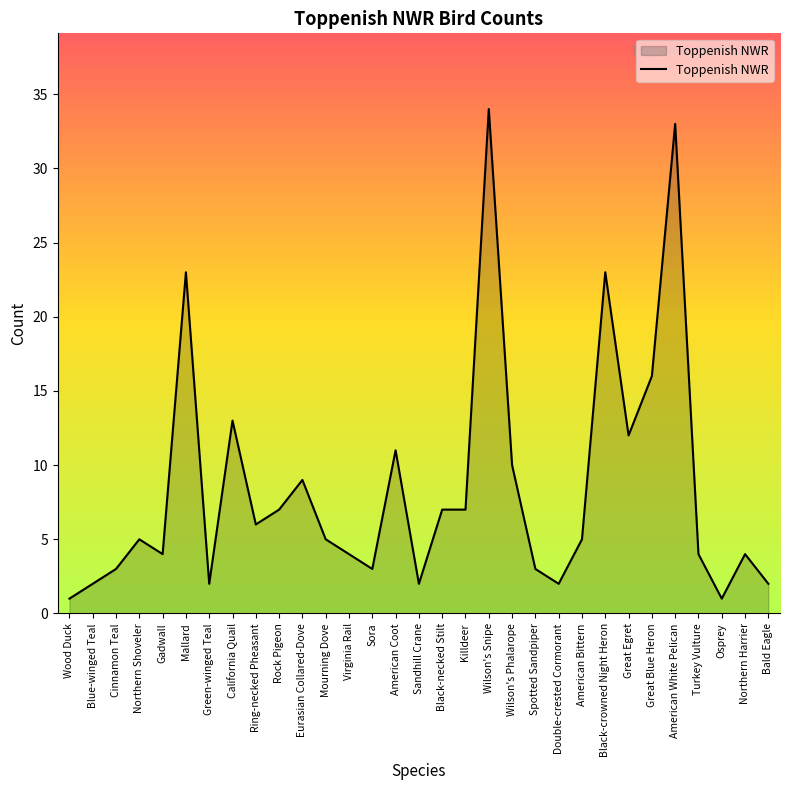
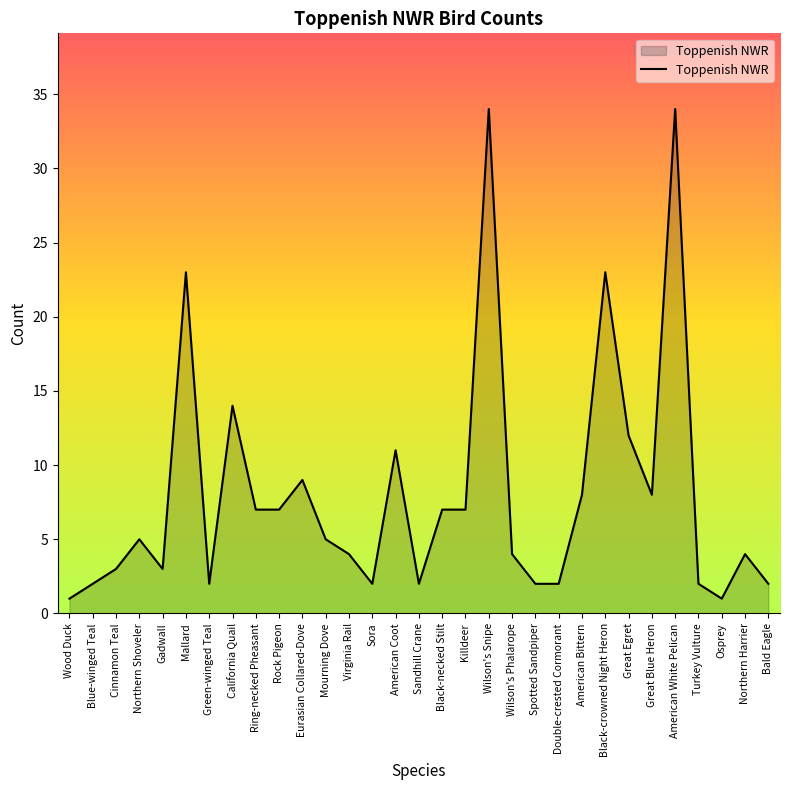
  {
    "Wood Duck": 1,
    "Blue-winged Teal": 2,
    "Cinnamon Teal": 3,
    "Northern Shoveler": 5,
-   "Gadwall": 4,
+   "Gadwall": 3,
    "Mallard": 23,
    "Green-winged Teal": 2,
-   "California Quail": 13,
-   "Ring-necked Pheasant": 6,
+   "California Quail": 14,
+   "Ring-necked Pheasant": 7,
    "Rock Pigeon": 7,
    "Eurasian Collared-Dove": 9,
    "Mourning Dove": 5,
    "Virginia Rail": 4,
-   "Sora": 3,
+   "Sora": 2,
    "American Coot": 11,
    "Sandhill Crane": 2,
    "Black-necked Stilt": 7,
    "Killdeer": 7,
    "Wilson's Snipe": 34,
-   "Wilson's Phalarope": 10,
-   "Spotted Sandpiper": 3,
+   "Wilson's Phalarope": 4,
+   "Spotted Sandpiper": 2,
    "Double-crested Cormorant": 2,
-   "American Bittern": 5,
+   "American Bittern": 8,
    "Black-crowned Night Heron": 23,
    "Great Egret": 12,
-   "Great Blue Heron": 16,
-   "American White Pelican": 33,
-   "Turkey Vulture": 4,
+   "Great Blue Heron": 8,
+   "American White Pelican": 34,
+   "Turkey Vulture": 2,
    "Osprey": 1,
    "Northern Harrier": 4,
    "Bald Eagle": 2
  }
